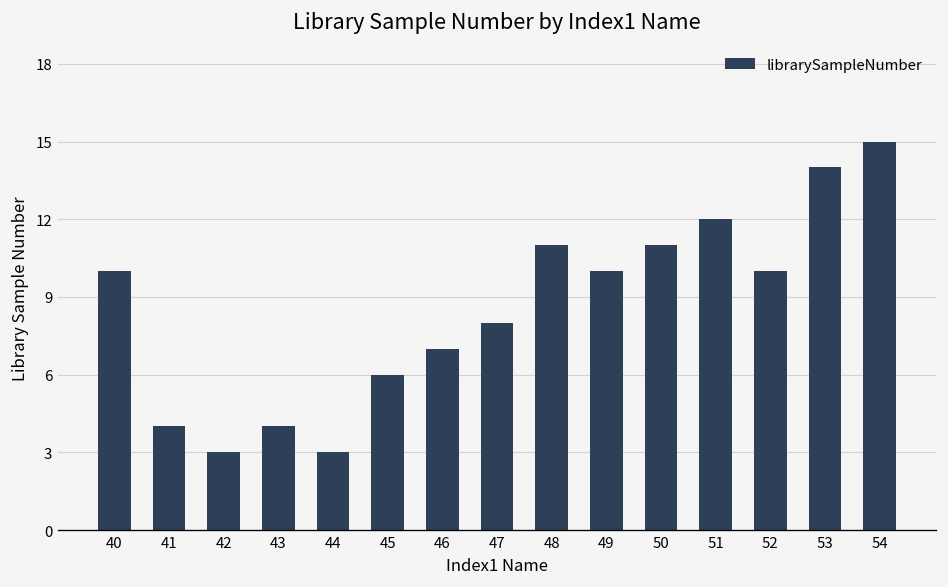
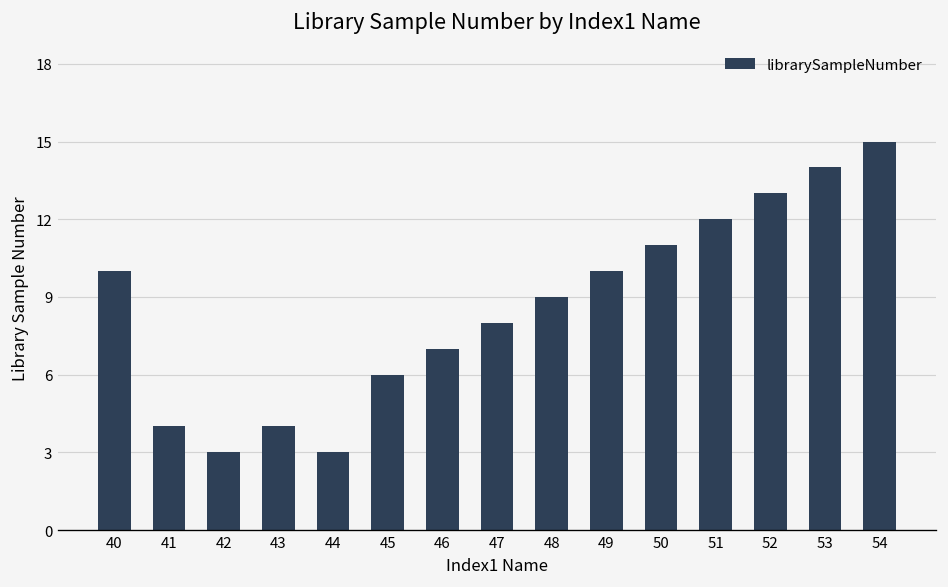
  {
    "40": 10,
    "41": 4,
    "42": 3,
    "43": 4,
    "44": 3,
    "45": 6,
    "46": 7,
    "47": 8,
-   "48": 11,
+   "48": 9,
    "49": 10,
    "50": 11,
    "51": 12,
-   "52": 10,
+   "52": 13,
    "53": 14,
    "54": 15
  }
